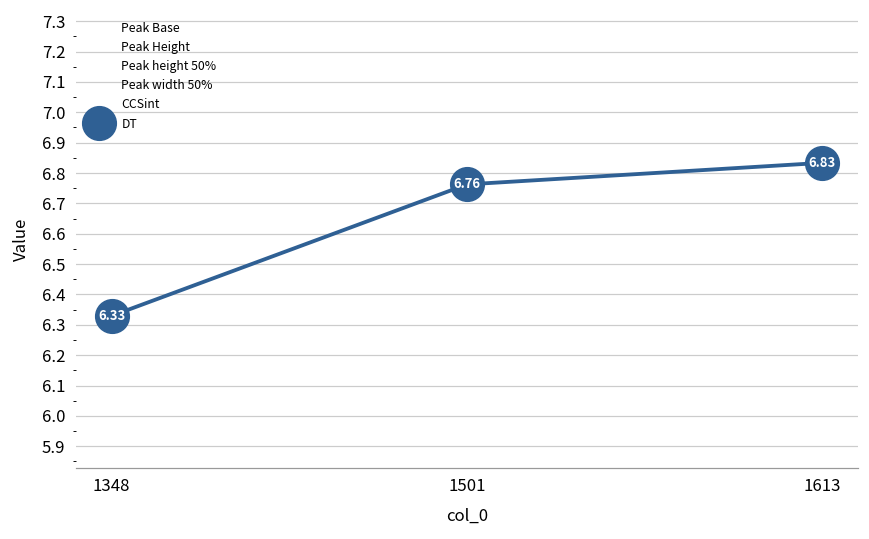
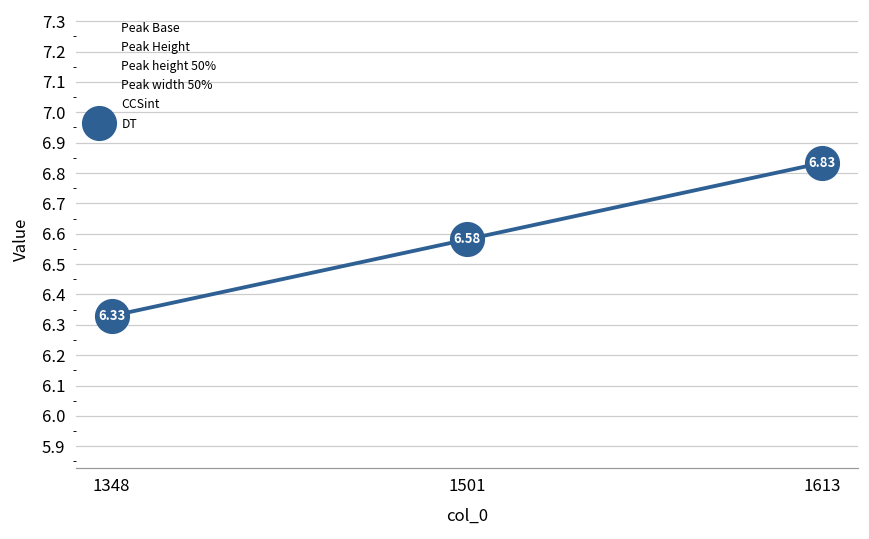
  {
    "DT": {
      "1348": 6.33,
-     "1501": 6.76,
+     "1501": 6.58,
      "1613": 6.83
    }
  }
